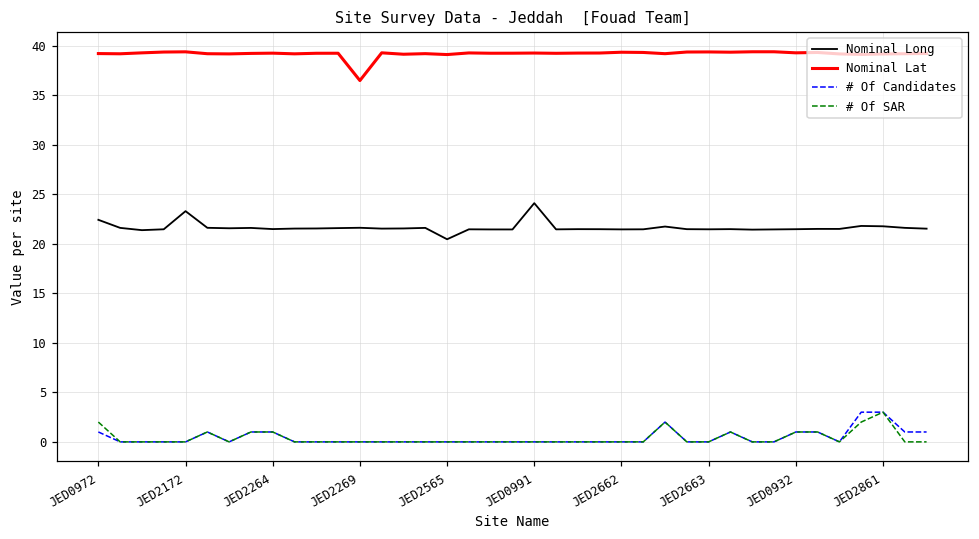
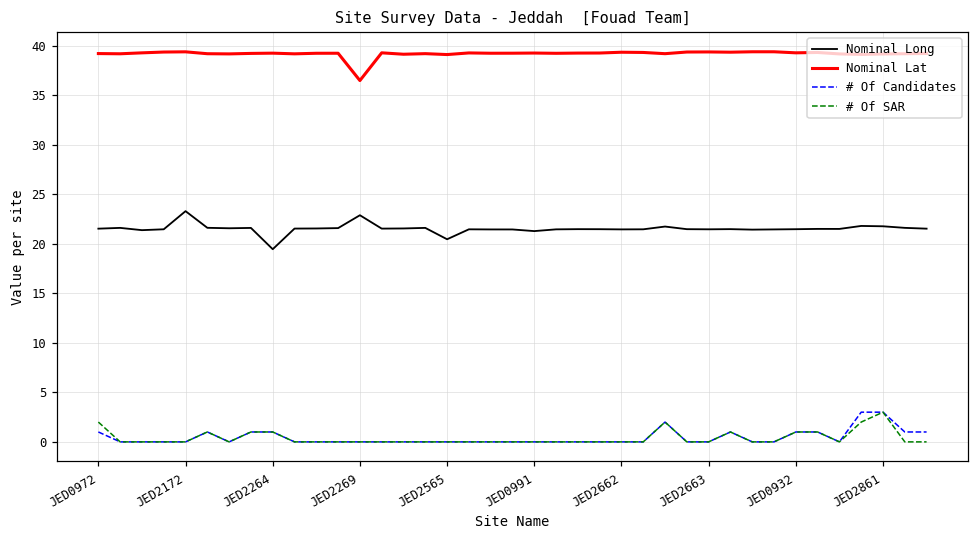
  {
    "Nominal Long": {
-     "JED0972": 22.4,
+     "JED0972": 21.5,
      "JED2172": 23,
-     "JED2264": 21,
-     "JED2269": 22,
+     "JED2264": 19,
+     "JED2269": 23,
      "JED2565": 20,
-     "JED0991": 24,
+     "JED0991": 21,
      "JED2662": 21,
      "JED2663": 21,
      "JED0932": 21,
      "JED2861": 22
    },
    "Nominal Lat": {
      "JED0972": 39,
      "JED2172": 39,
      "JED2264": 39,
      "JED2269": 36,
      "JED2565": 39,
      "JED0991": 39,
      "JED2662": 39,
      "JED2663": 39,
      "JED0932": 39
    },
    "# Of Candidates": {
      "JED0972": 1
    },
    "# Of SAR": {
      "JED0972": 2
    }
  }
